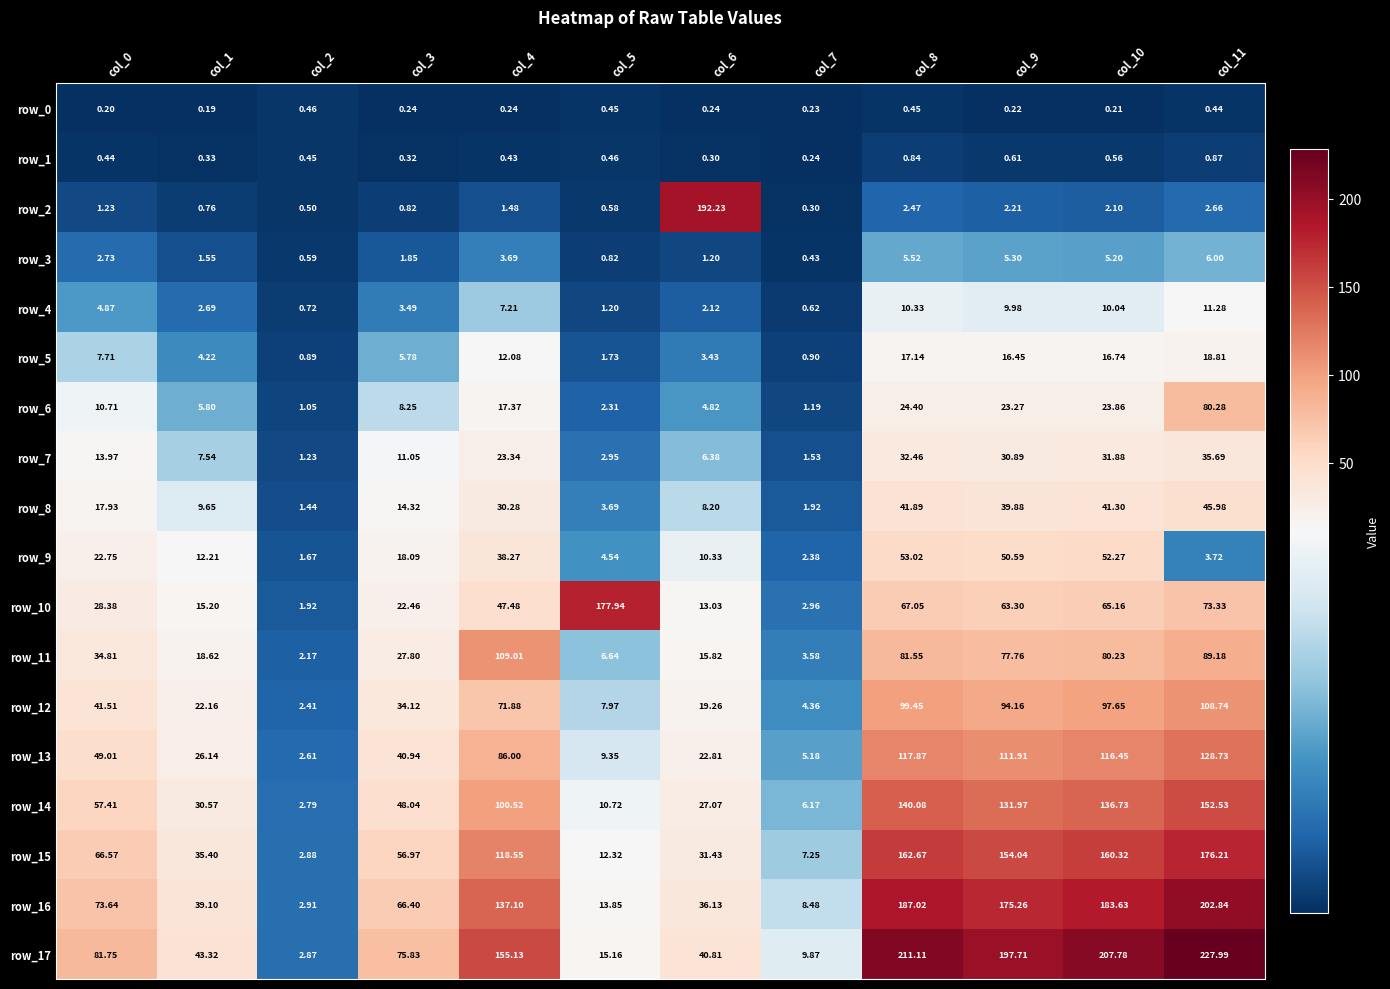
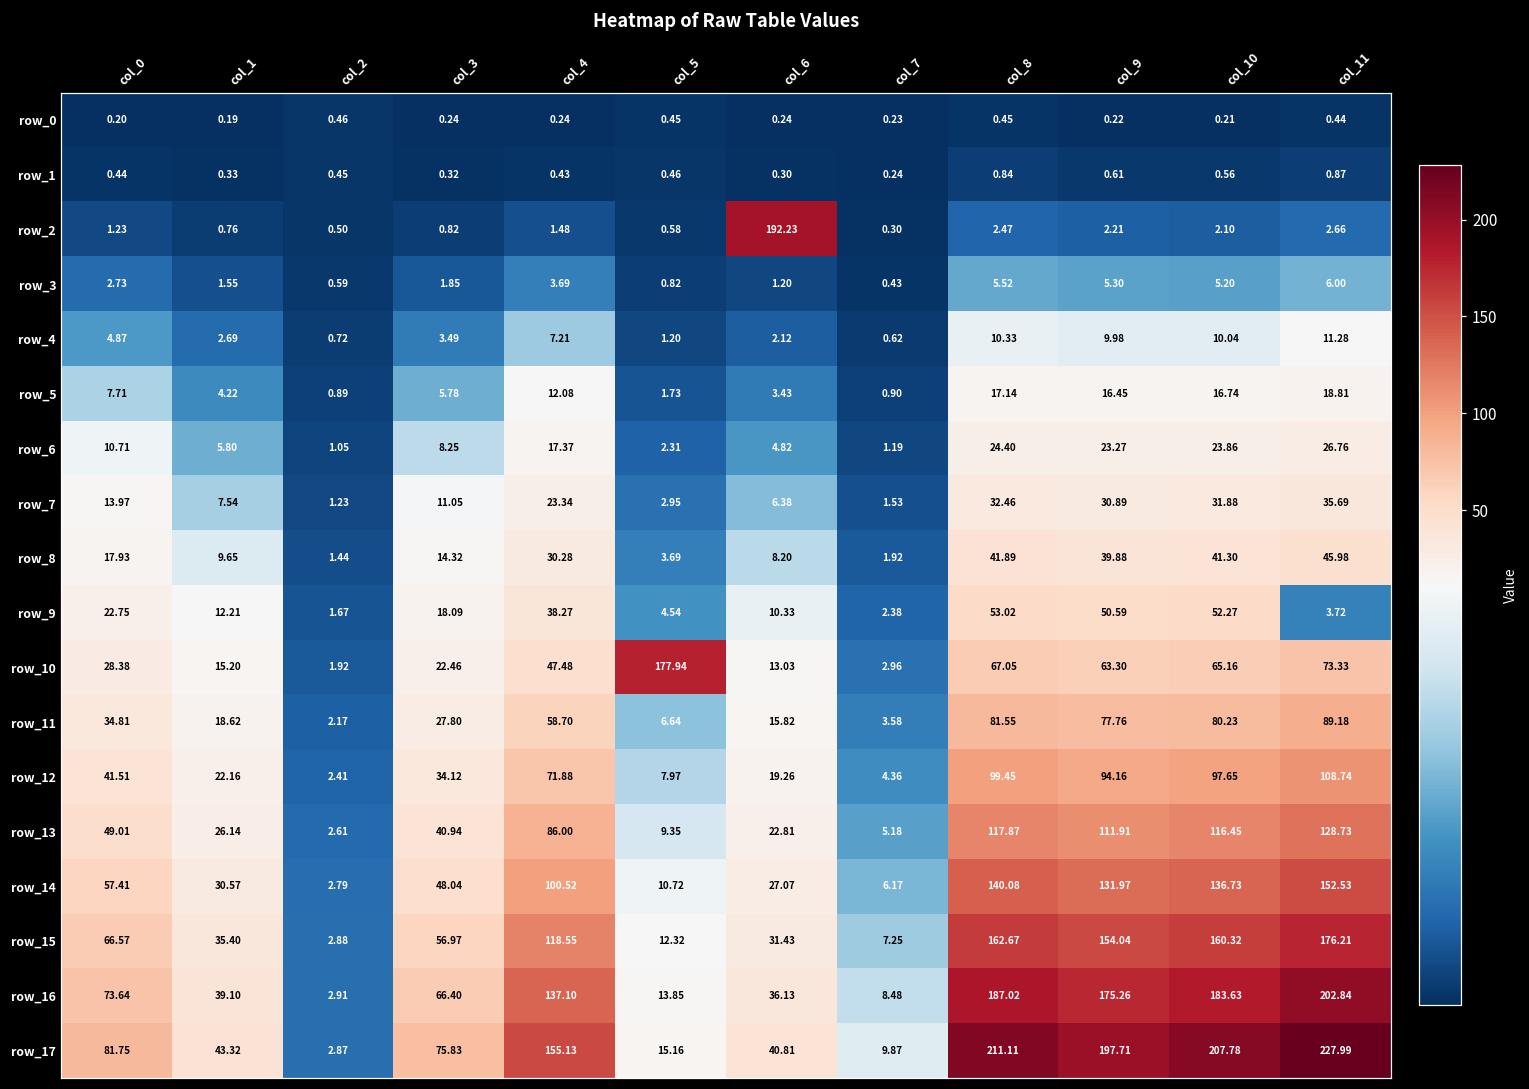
  {
    "row_6": {
      "col_0": 10.71,
      "col_1": 5.80,
      "col_2": 1.05,
      "col_3": 8.25,
      "col_4": 17.37,
      "col_5": 2.31,
      "col_6": 4.82,
      "col_7": 1.19,
      "col_8": 24.40,
      "col_9": 23.27,
      "col_10": 23.86,
-     "col_11": 80.28
+     "col_11": 26.76
    },
    "row_11": {
      "col_0": 34.81,
      "col_1": 18.62,
      "col_2": 2.17,
      "col_3": 27.80,
-     "col_4": 109.01,
+     "col_4": 58.70,
      "col_5": 6.64,
      "col_6": 15.82,
      "col_7": 3.58,
      "col_8": 81.55,
      "col_9": 77.76,
      "col_10": 80.23,
      "col_11": 89.18
    }
  }
